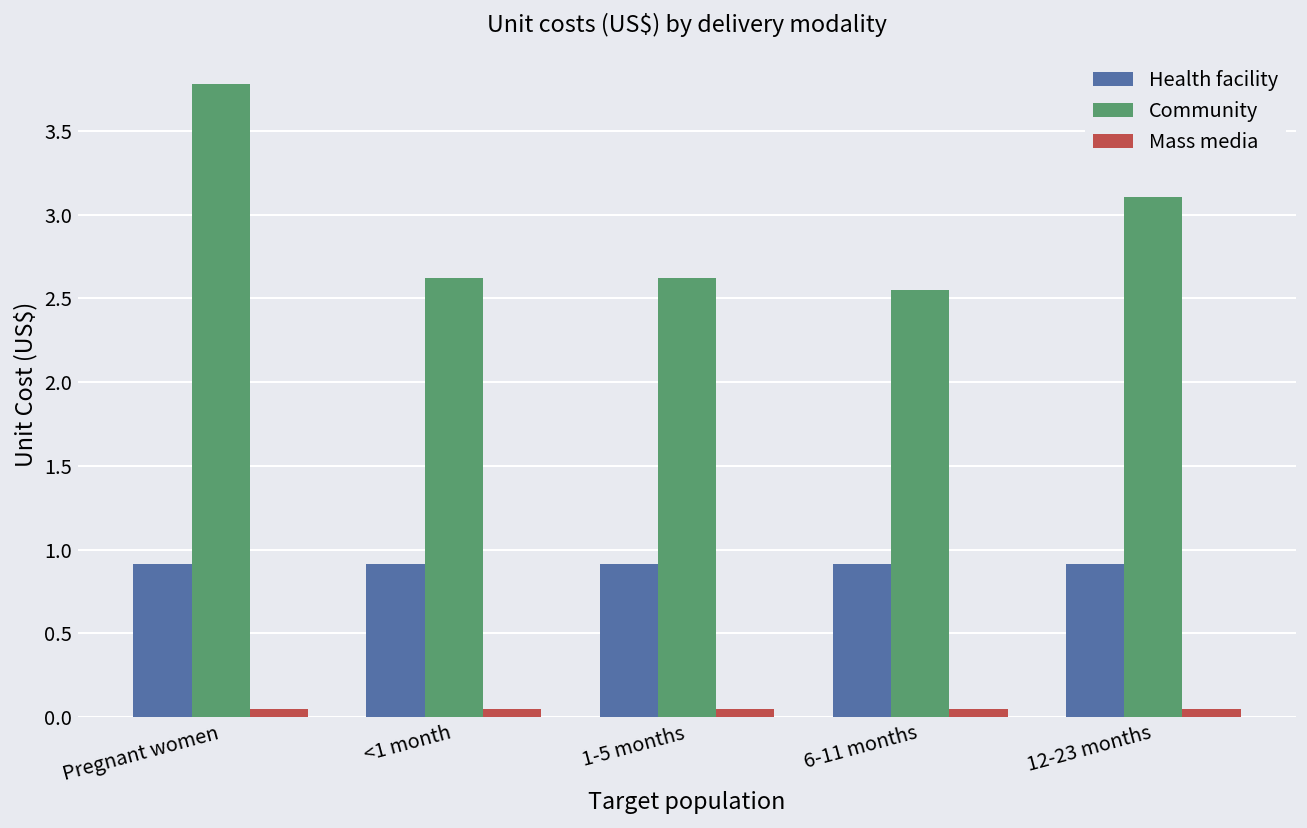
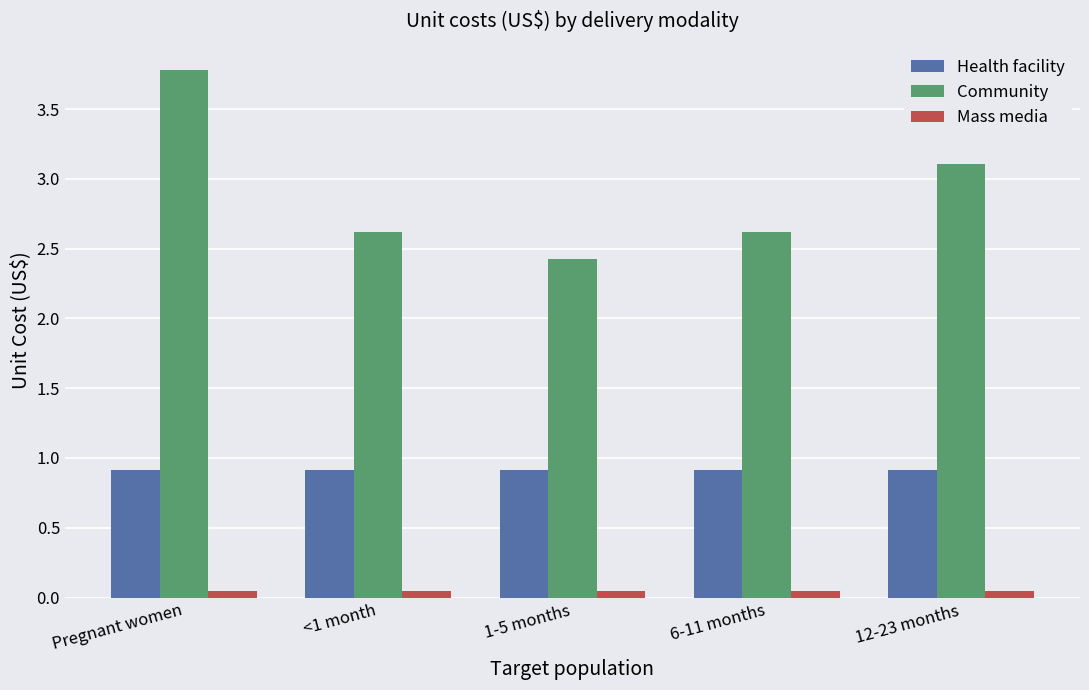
  {
    "Health facility": {
      "Pregnant women": 0.92,
      "<1 month": 0.92,
      "1-5 months": 0.92,
      "6-11 months": 0.92,
      "12-23 months": 0.92
    },
    "Community": {
      "Pregnant women": 3.78,
      "<1 month": 2.62,
-     "1-5 months": 2.62,
-     "6-11 months": 2.55,
+     "1-5 months": 2.43,
+     "6-11 months": 2.62,
      "12-23 months": 3.11
    },
    "Mass media": {
      "Pregnant women": 0.05,
      "<1 month": 0.05,
      "1-5 months": 0.05,
      "6-11 months": 0.05,
      "12-23 months": 0.05
    }
  }
